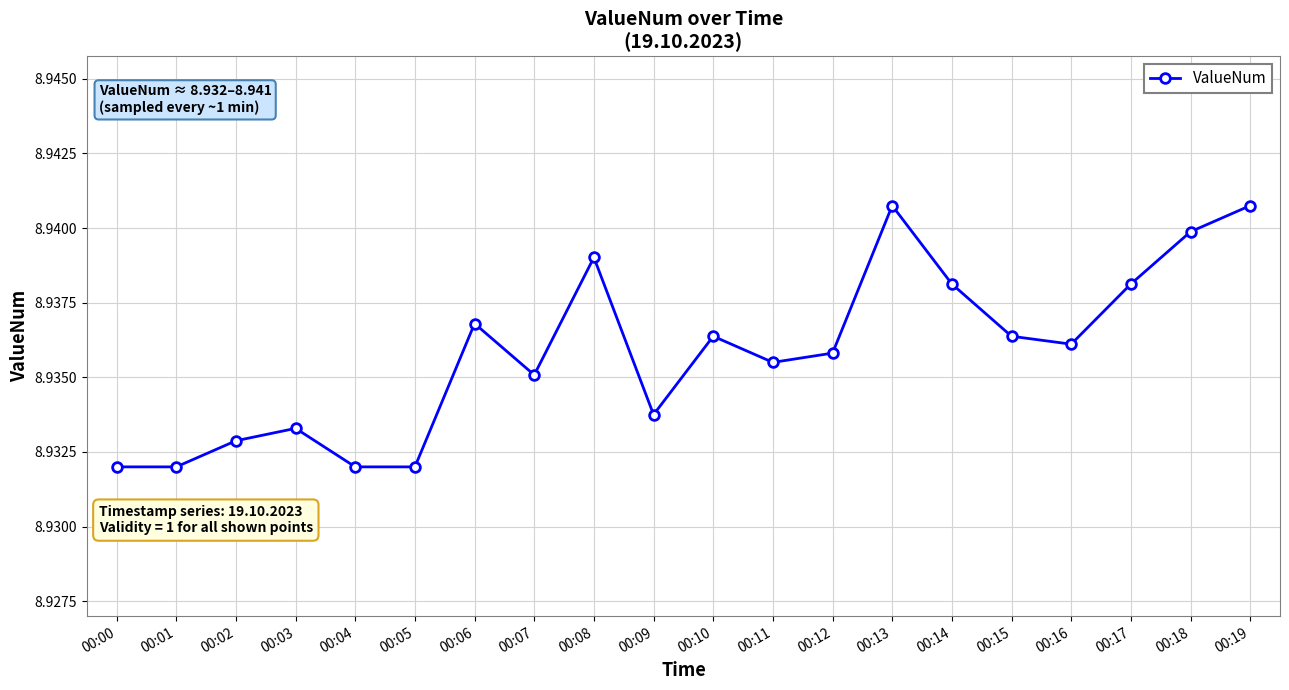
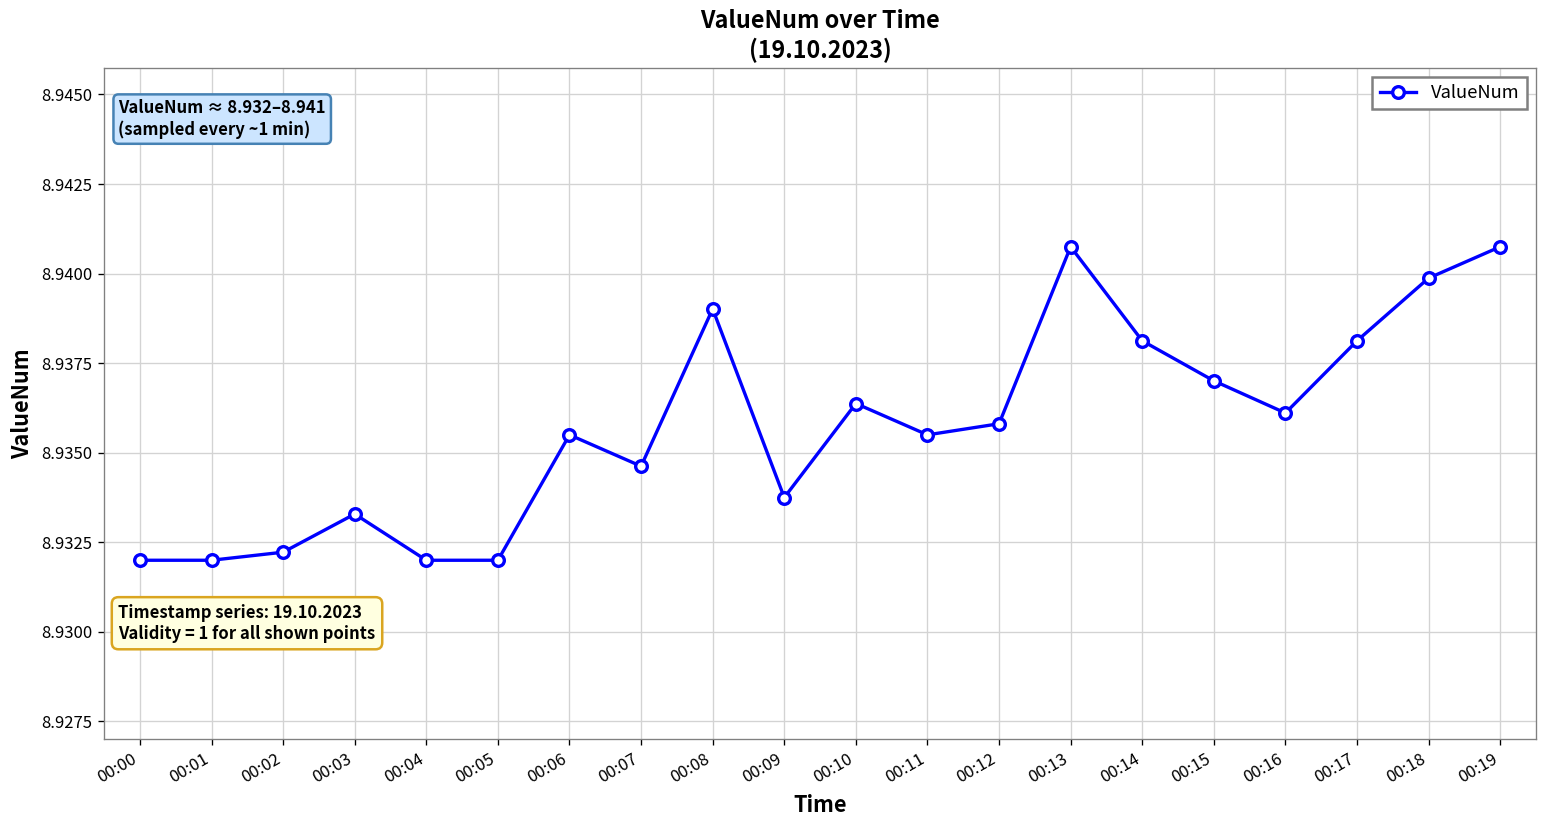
  {
    "00:00": 8.9320,
    "00:01": 8.9320,
-   "00:02": 8.9329,
+   "00:02": 8.9322,
    "00:03": 8.9333,
    "00:04": 8.9320,
    "00:05": 8.9320,
-   "00:06": 8.9368,
-   "00:07": 8.9351,
+   "00:06": 8.9355,
+   "00:07": 8.9346,
    "00:08": 8.9390,
    "00:09": 8.9338,
    "00:10": 8.9364,
    "00:11": 8.9355,
    "00:12": 8.9358,
    "00:13": 8.9408,
    "00:14": 8.9381,
-   "00:15": 8.9364,
+   "00:15": 8.9370,
    "00:16": 8.9361,
    "00:17": 8.9381,
    "00:18": 8.9399,
    "00:19": 8.9408
  }
